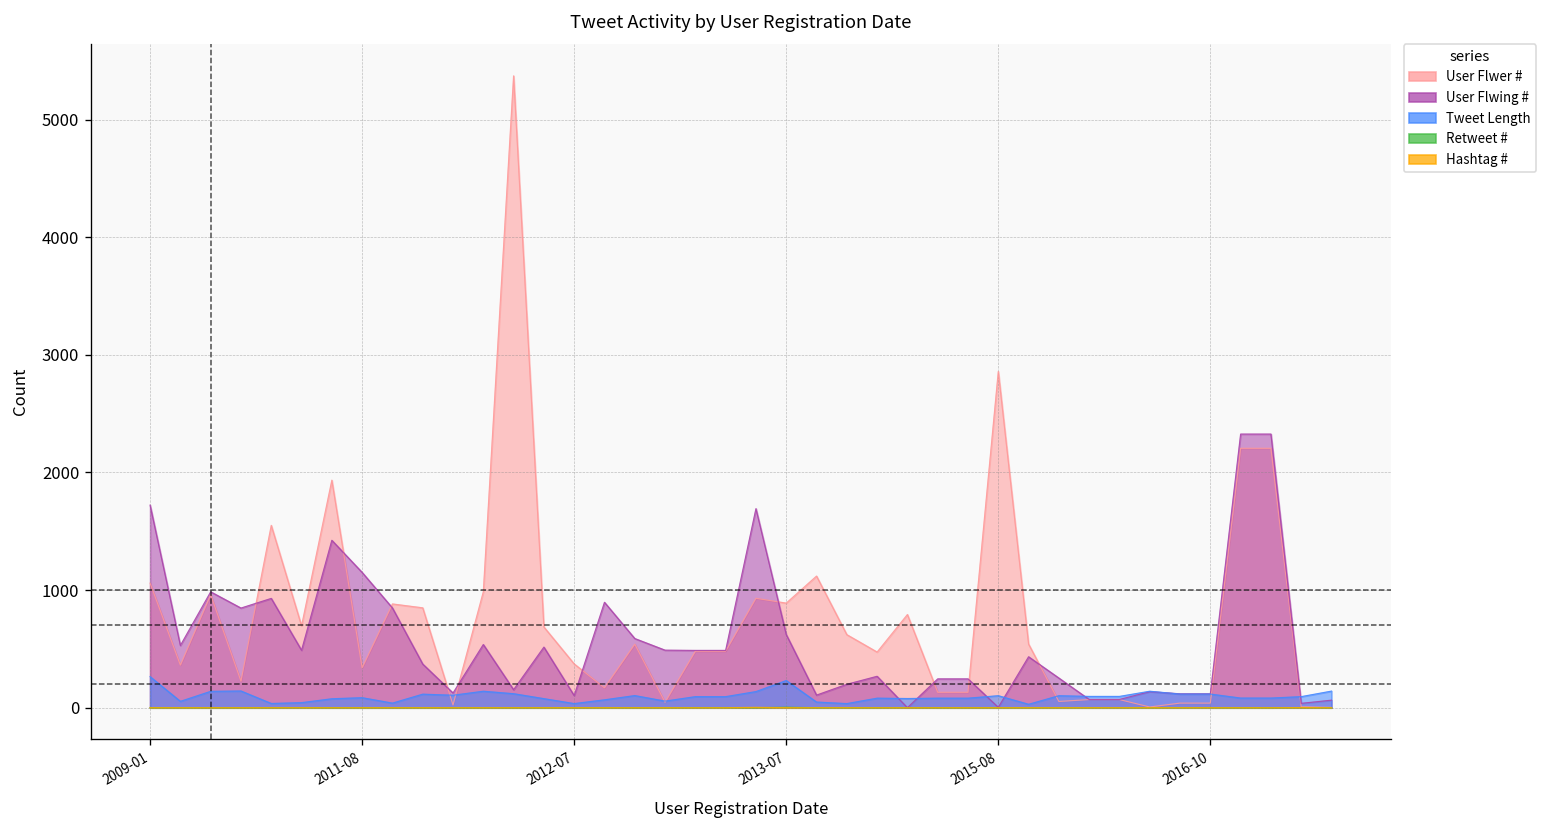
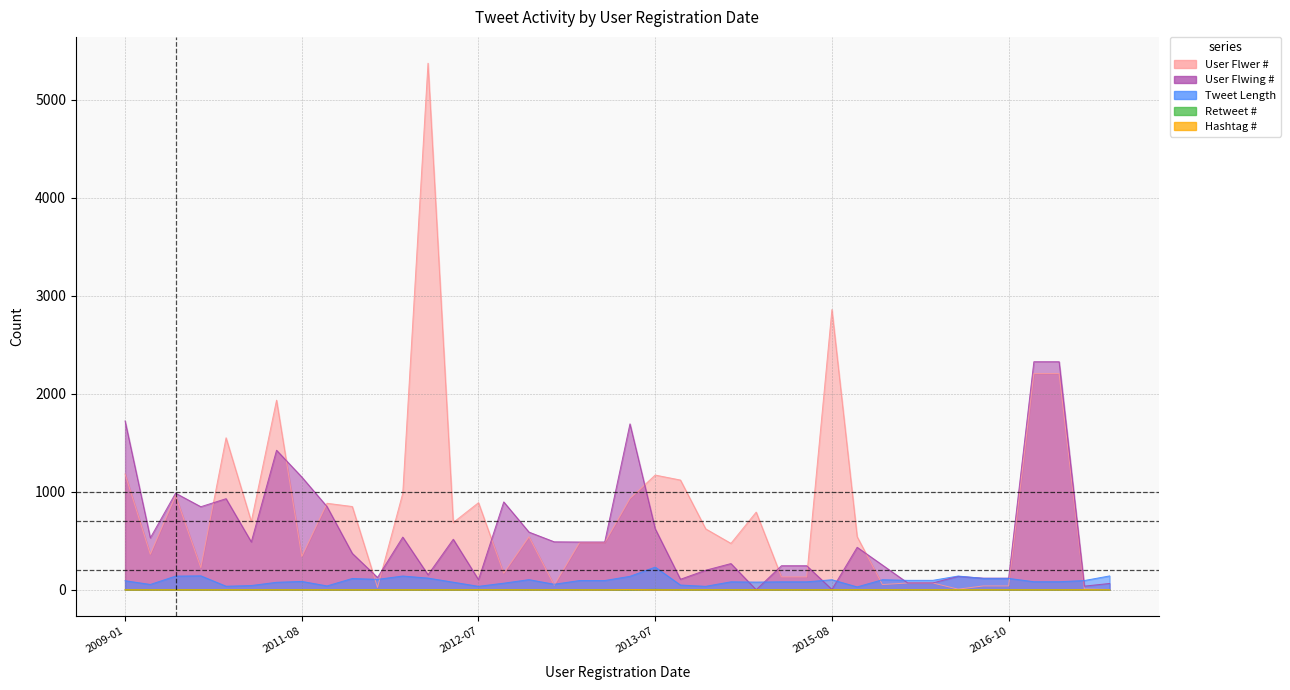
  {
    "User Flwer #": {
-     "2009-01": 1100,
+     "2009-01": 1200,
      "2011-08": 300,
-     "2012-07": 400,
-     "2013-07": 900,
+     "2012-07": 900,
+     "2013-07": 1200,
      "2015-08": 2900,
      "2016-10": 0
    },
    "User Flwing #": {
      "2009-01": 1700,
      "2011-08": 1200,
      "2012-07": 100,
      "2013-07": 600
    },
    "Tweet Length": {
-     "2009-01": 300,
+     "2009-01": 100,
      "2011-08": 100,
      "2012-07": 0,
      "2013-07": 200,
      "2015-08": 100
    }
  }
